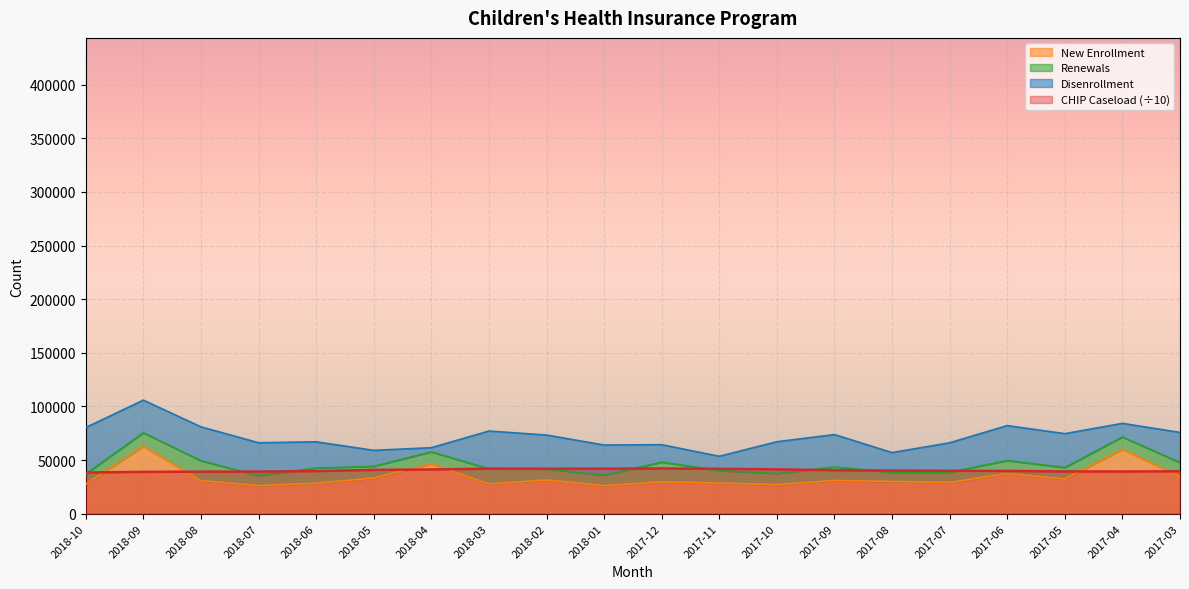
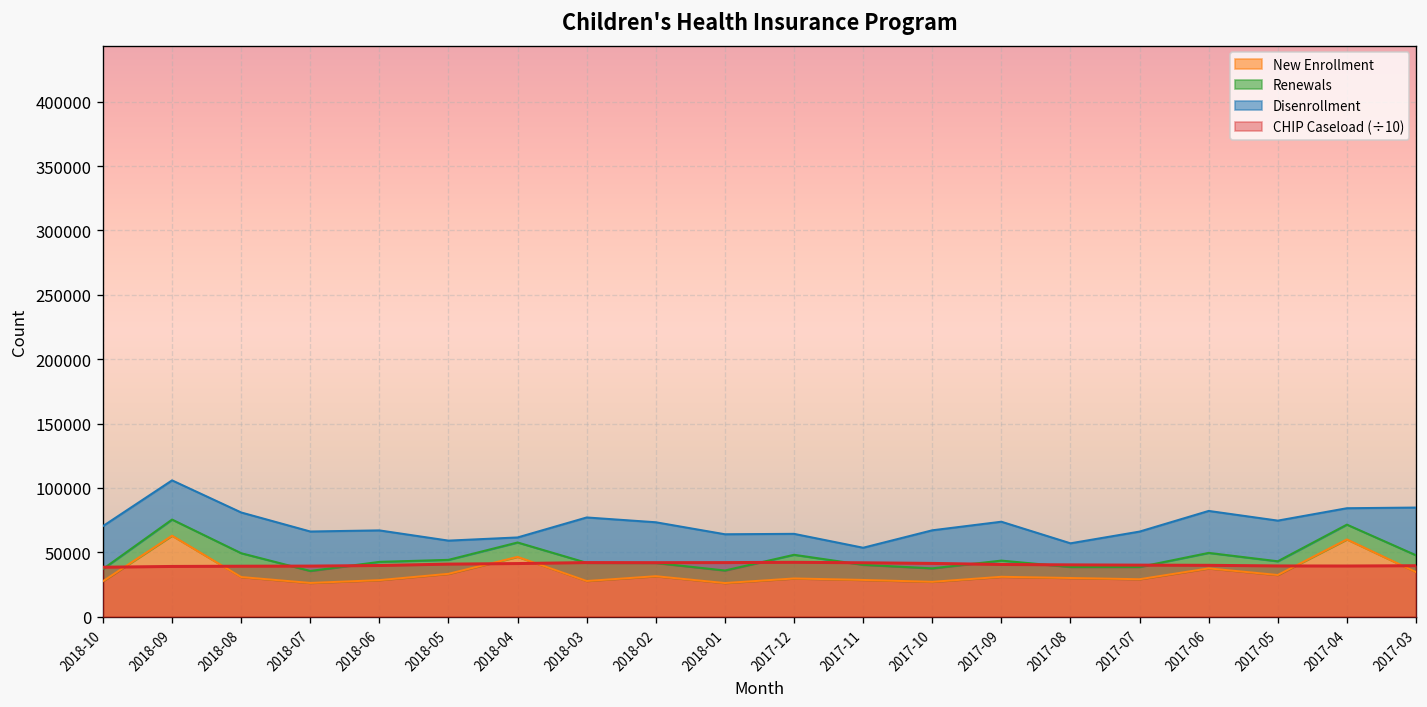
  {
    "New Enrollment": {
      "2018-10": 28000,
      "2018-09": 63000,
      "2018-08": 31000,
      "2018-07": 26000,
      "2018-06": 28000,
      "2018-05": 33000,
      "2018-04": 46000,
      "2018-03": 28000,
      "2018-02": 31000,
      "2018-01": 26000,
      "2017-12": 30000,
      "2017-11": 29000,
      "2017-10": 27000,
      "2017-09": 31000,
      "2017-08": 30000,
      "2017-07": 29000,
      "2017-06": 38000,
      "2017-05": 32000,
      "2017-04": 60000,
      "2017-03": 35000
    },
    "Renewals": {
      "2018-09": 13000,
      "2018-08": 19000,
      "2018-07": 9000,
      "2018-06": 14000,
      "2018-05": 11000,
      "2018-04": 11000,
      "2018-01": 10000,
      "2017-12": 18000,
      "2017-10": 10000,
      "2017-09": 13000,
      "2017-06": 12000,
      "2017-05": 11000,
      "2017-04": 12000,
      "2017-03": 13000
    },
    "Disenrollment": {
-     "2018-10": 43000,
+     "2018-10": 33000,
      "2018-09": 30000,
      "2018-08": 32000,
      "2018-07": 31000,
      "2018-06": 24000,
      "2018-05": 15000,
      "2018-04": 4000,
      "2018-03": 35000,
      "2018-02": 32000,
      "2018-01": 28000,
      "2017-12": 16000,
      "2017-11": 13000,
      "2017-10": 30000,
      "2017-09": 30000,
      "2017-08": 18000,
      "2017-07": 27000,
      "2017-06": 33000,
      "2017-05": 32000,
      "2017-04": 13000,
-     "2017-03": 28000
+     "2017-03": 37000
    },
    "CHIP Caseload (÷10)": {
      "2018-09": 39000,
      "2018-08": 39000,
      "2018-07": 39000,
      "2018-06": 40000,
      "2018-05": 41000,
      "2018-04": 41000,
      "2018-01": 42000,
      "2017-12": 42000,
      "2017-10": 41000,
      "2017-09": 41000,
      "2017-06": 40000,
      "2017-05": 39000,
      "2017-04": 39000,
      "2017-03": 40000
    }
  }
